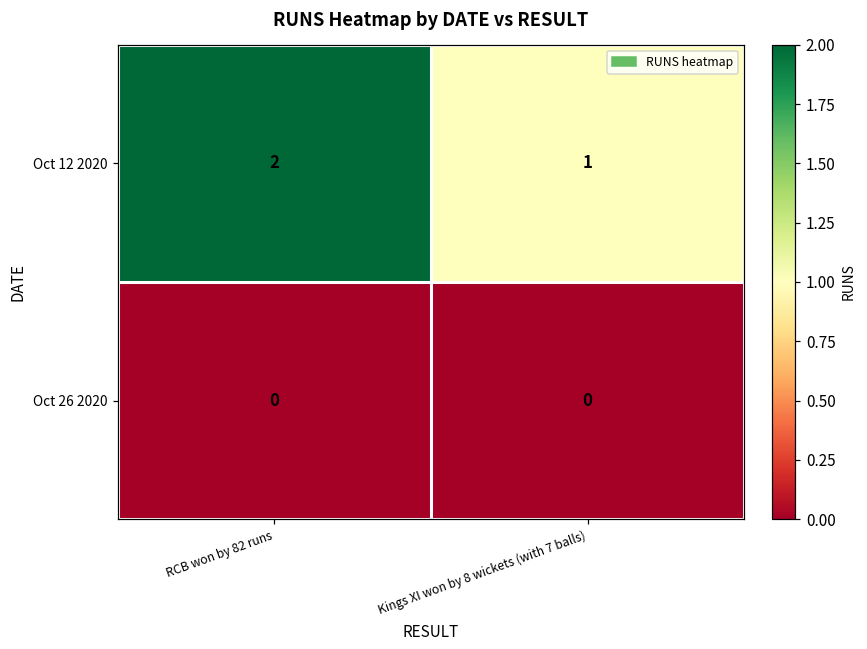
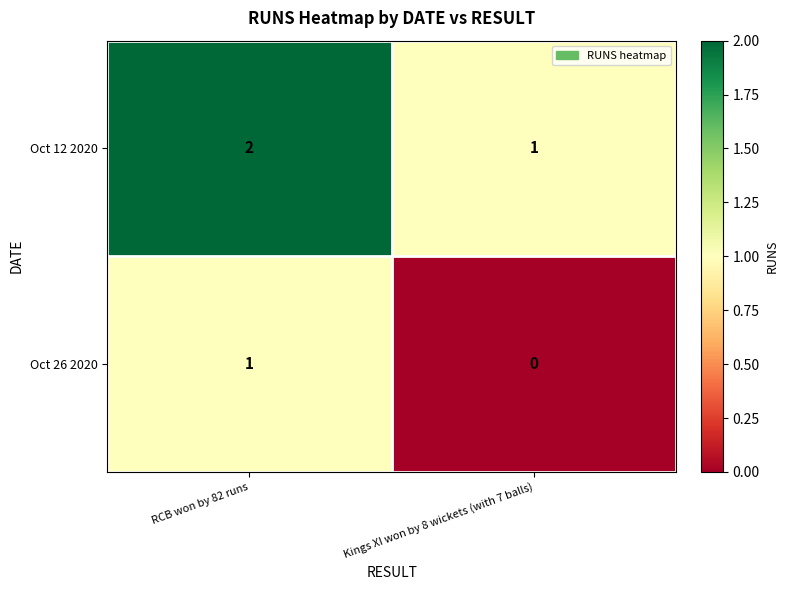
  {
    "Oct 12 2020": {
      "RCB won by 82 runs": 2,
      "Kings XI won by 8 wickets (with 7 balls)": 1
    },
    "Oct 26 2020": {
-     "RCB won by 82 runs": 0,
+     "RCB won by 82 runs": 1,
      "Kings XI won by 8 wickets (with 7 balls)": 0
    }
  }
